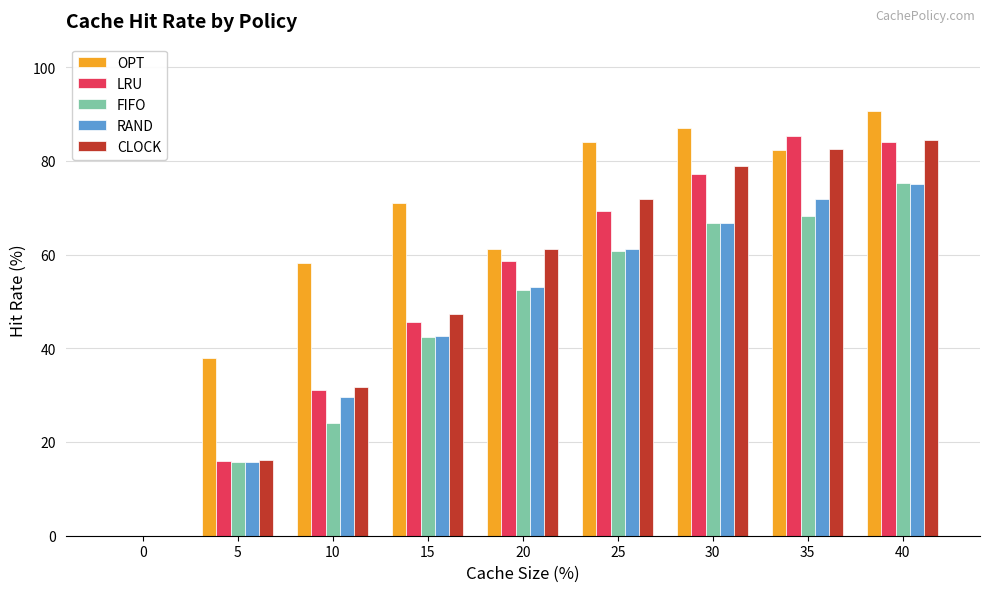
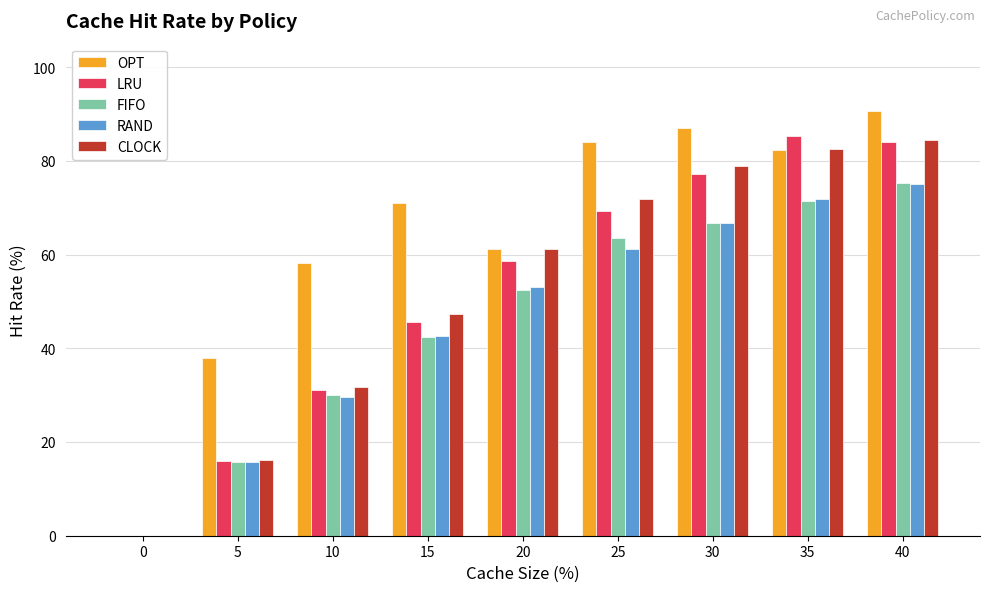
  {
    "OPT": {
      "0": 0,
      "5": 38,
      "10": 58,
      "15": 71,
      "20": 61,
      "25": 84,
      "30": 87,
      "35": 82,
      "40": 91
    },
    "LRU": {
      "0": 0,
      "5": 16,
      "10": 31,
      "15": 46,
      "20": 59,
      "25": 69,
      "30": 77,
      "35": 85,
      "40": 84
    },
    "FIFO": {
      "0": 0,
      "5": 16,
-     "10": 24,
+     "10": 30,
      "15": 42,
      "20": 52,
-     "25": 61,
+     "25": 63,
      "30": 67,
-     "35": 68,
+     "35": 71,
      "40": 75
    },
    "RAND": {
      "0": 0,
      "5": 16,
      "10": 30,
      "15": 43,
      "20": 53,
      "25": 61,
      "30": 67,
      "35": 72,
      "40": 75
    },
    "CLOCK": {
      "0": 0,
      "5": 16,
      "10": 32,
      "15": 47,
      "20": 61,
      "25": 72,
      "30": 79,
      "35": 82,
      "40": 84
    }
  }
